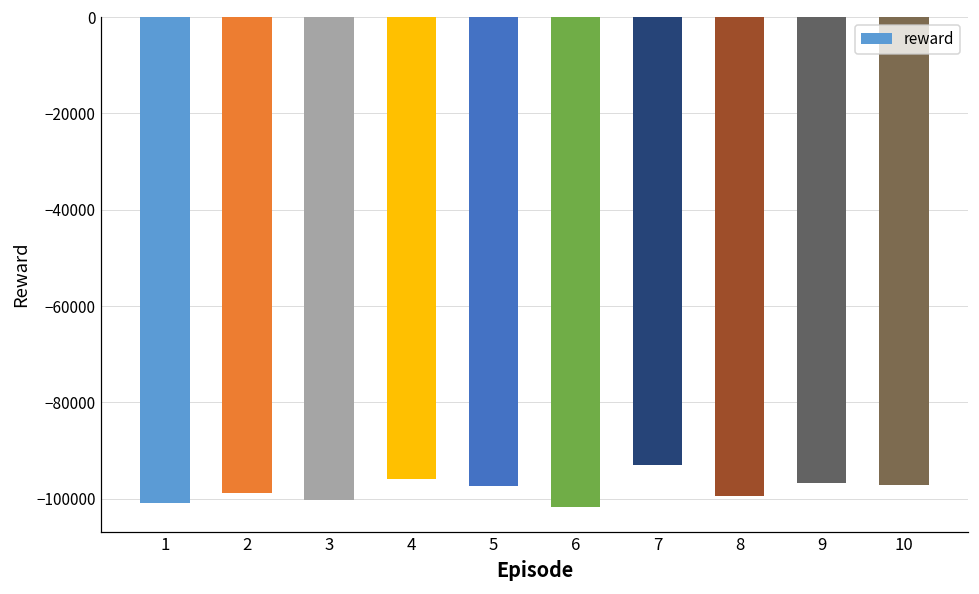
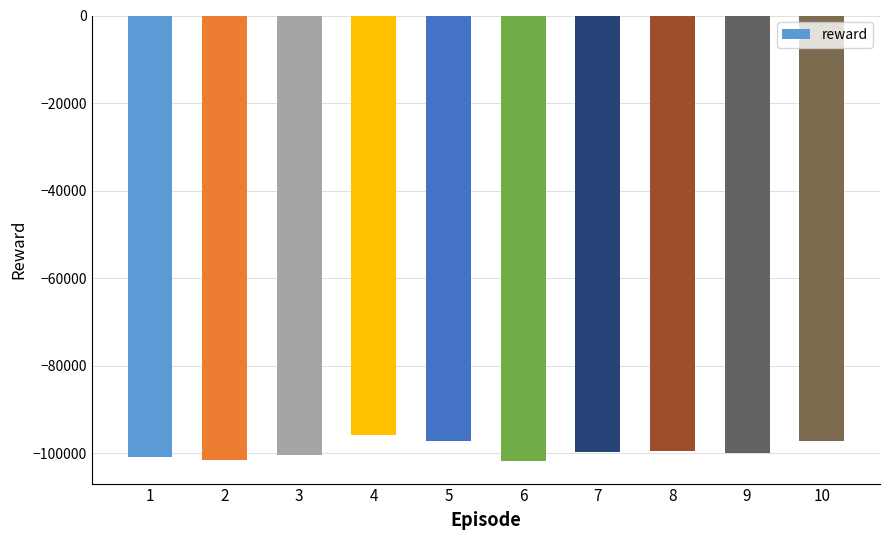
  {
    "1": -101000,
-   "2": -99000,
+   "2": -102000,
    "3": -100000,
    "4": -96000,
    "5": -97000,
    "6": -102000,
-   "7": -93000,
+   "7": -100000,
    "8": -99000,
-   "9": -97000,
+   "9": -100000,
    "10": -97000
  }
